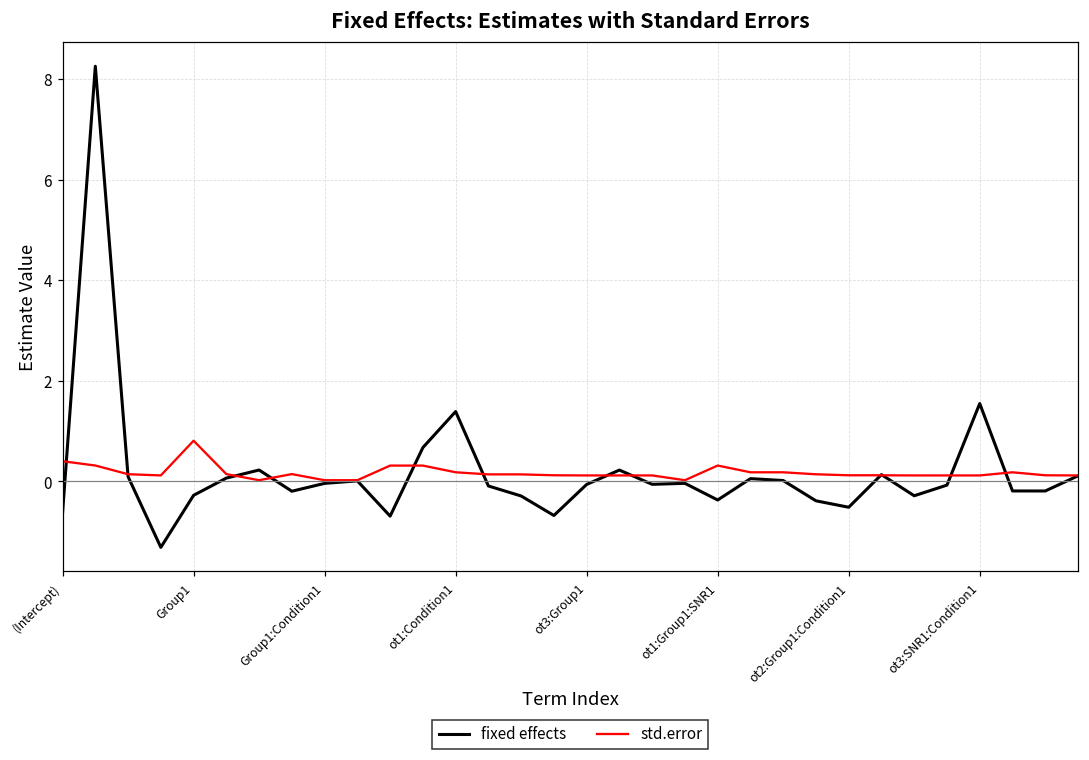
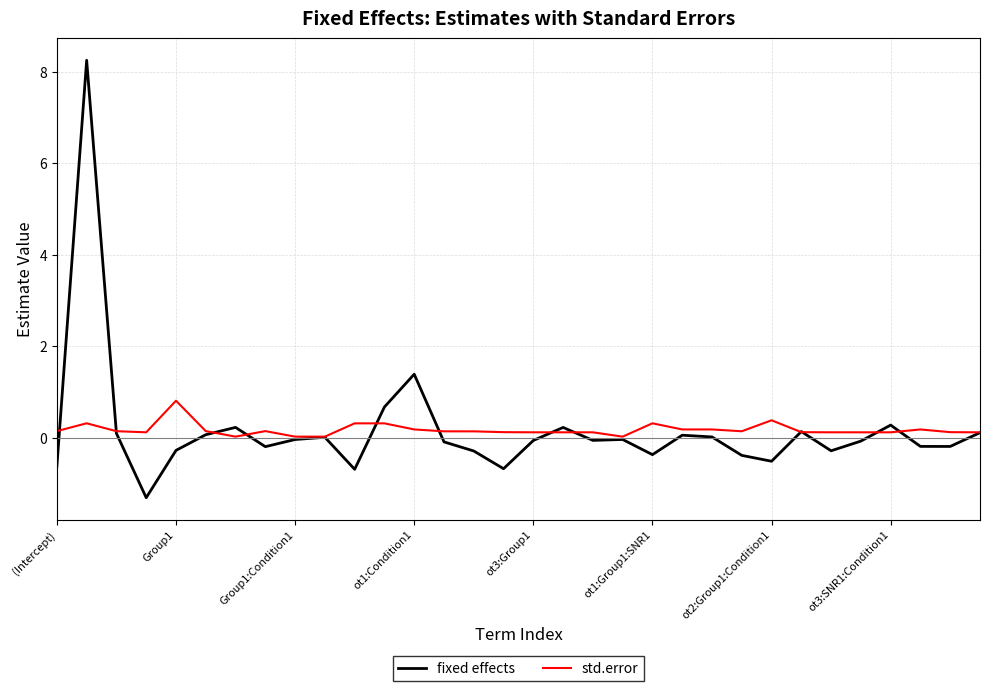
  {
    "fixed effects": {
      "(Intercept)": -0.6,
      "Group1": -0.3,
      "Group1:Condition1": 0.0,
      "ot1:Condition1": 1.4,
      "ot3:Group1": -0.1,
      "ot1:Group1:SNR1": -0.4,
      "ot2:Group1:Condition1": -0.5,
-     "ot3:SNR1:Condition1": 1.5
+     "ot3:SNR1:Condition1": 0.3
    },
    "std.error": {
-     "(Intercept)": 0.4,
+     "(Intercept)": 0.1,
      "Group1": 0.8,
      "Group1:Condition1": 0.0,
      "ot1:Condition1": 0.2,
      "ot3:Group1": 0.1,
      "ot1:Group1:SNR1": 0.3,
-     "ot2:Group1:Condition1": 0.1,
+     "ot2:Group1:Condition1": 0.4,
      "ot3:SNR1:Condition1": 0.1
    }
  }
